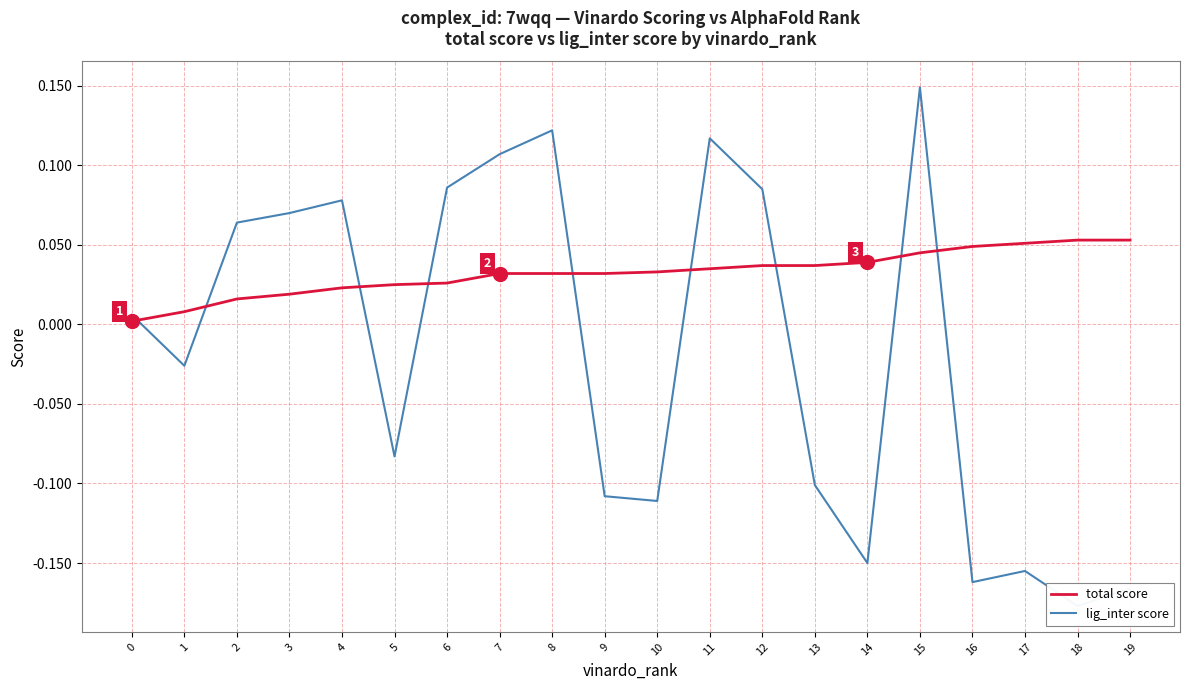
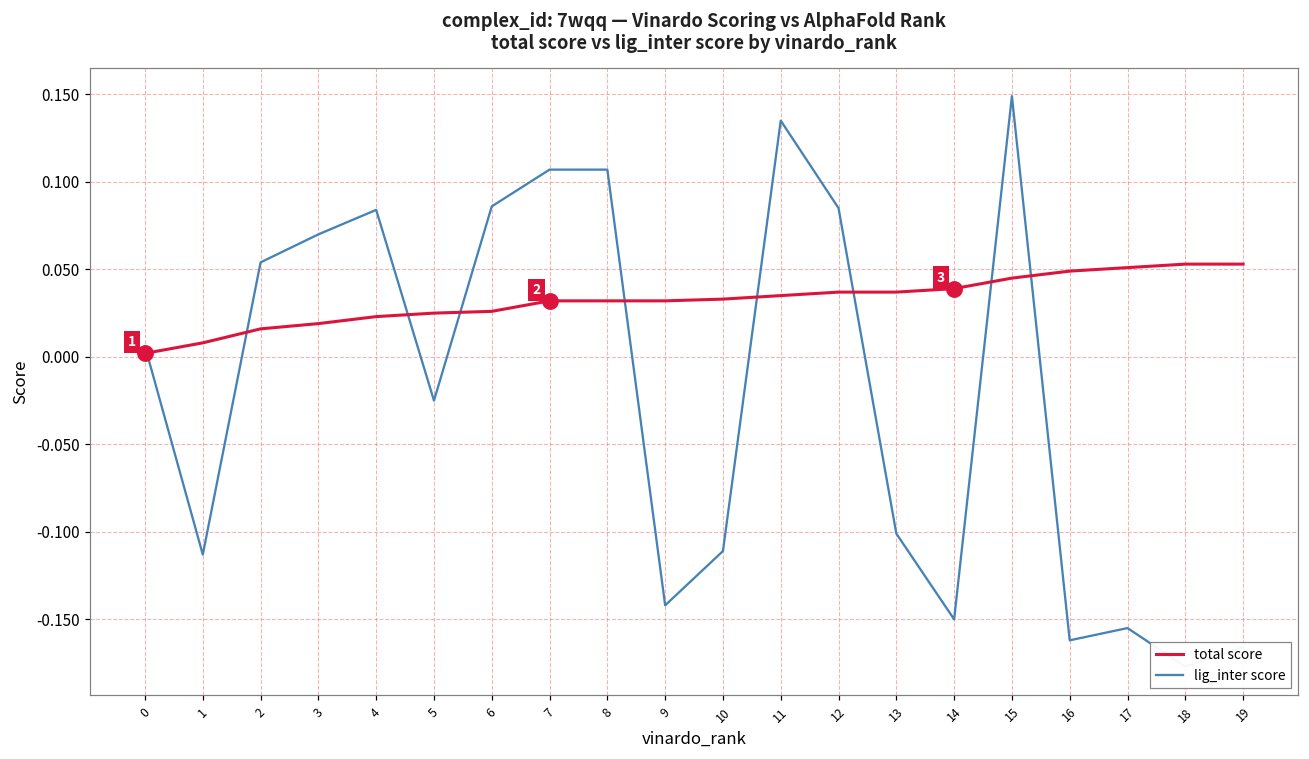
  {
    "lig_inter score": {
-     "1": -0.026,
-     "2": 0.064,
+     "1": -0.113,
+     "2": 0.054,
      "3": 0.070,
-     "4": 0.078,
-     "5": -0.083,
+     "4": 0.084,
+     "5": -0.025,
      "6": 0.086,
      "7": 0.107,
-     "8": 0.122,
-     "9": -0.108,
+     "8": 0.107,
+     "9": -0.142,
      "10": -0.111,
-     "11": 0.117,
+     "11": 0.135,
      "12": 0.085,
      "13": -0.101,
      "14": -0.150,
      "15": 0.149,
      "16": -0.162,
      "17": -0.155
    }
  }
